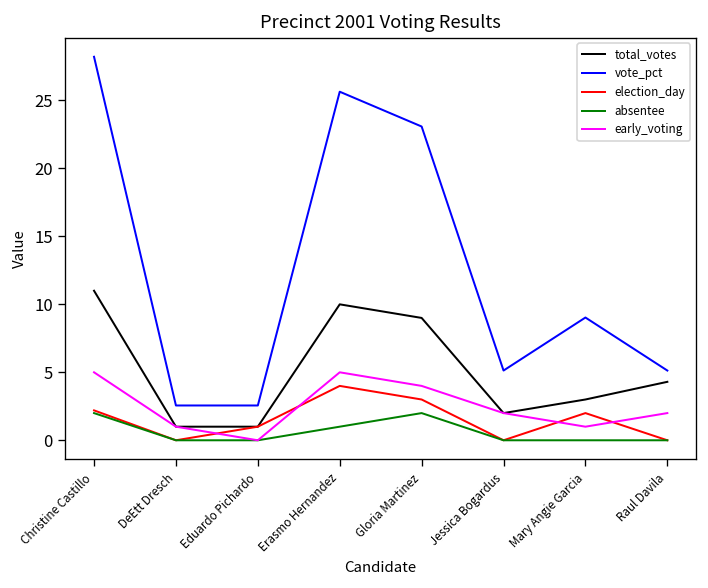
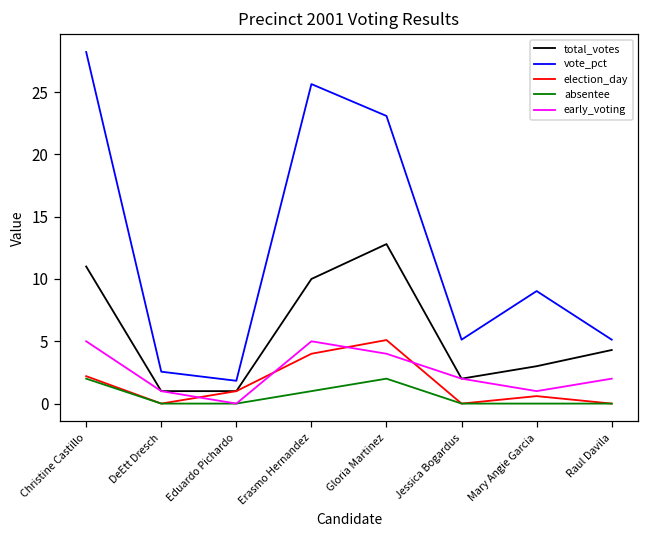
  {
    "total_votes": {
      "Christine Castillo": 11.0,
      "Erasmo Hernandez": 10.0,
-     "Gloria Martinez": 9.0,
+     "Gloria Martinez": 12.8,
      "Mary Angie Garcia": 3.0,
      "Raul Davila": 4.3
    },
    "vote_pct": {
      "Christine Castillo": 28.2,
      "DeEtt Dresch": 2.6,
-     "Eduardo Pichardo": 2.6,
+     "Eduardo Pichardo": 1.8,
      "Erasmo Hernandez": 25.6,
      "Gloria Martinez": 23.1,
      "Jessica Bogardus": 5.1,
      "Mary Angie Garcia": 9.0,
      "Raul Davila": 5.1
    },
    "election_day": {
      "Erasmo Hernandez": 4.0,
-     "Gloria Martinez": 3.0,
-     "Mary Angie Garcia": 2.0
+     "Gloria Martinez": 5.1,
+     "Mary Angie Garcia": 0.6
    },
    "absentee": {
      "Erasmo Hernandez": 1.0,
      "Gloria Martinez": 2.0,
      "Mary Angie Garcia": 0.0
    },
    "early_voting": {
      "Christine Castillo": 5.0,
      "Erasmo Hernandez": 5.0,
      "Gloria Martinez": 4.0,
      "Mary Angie Garcia": 1.0,
      "Raul Davila": 2.0
    }
  }
